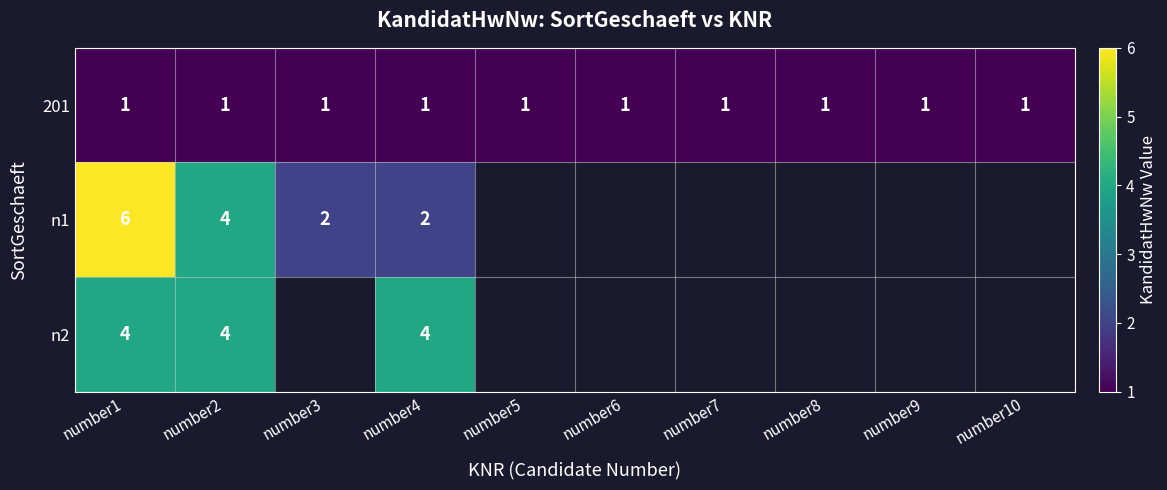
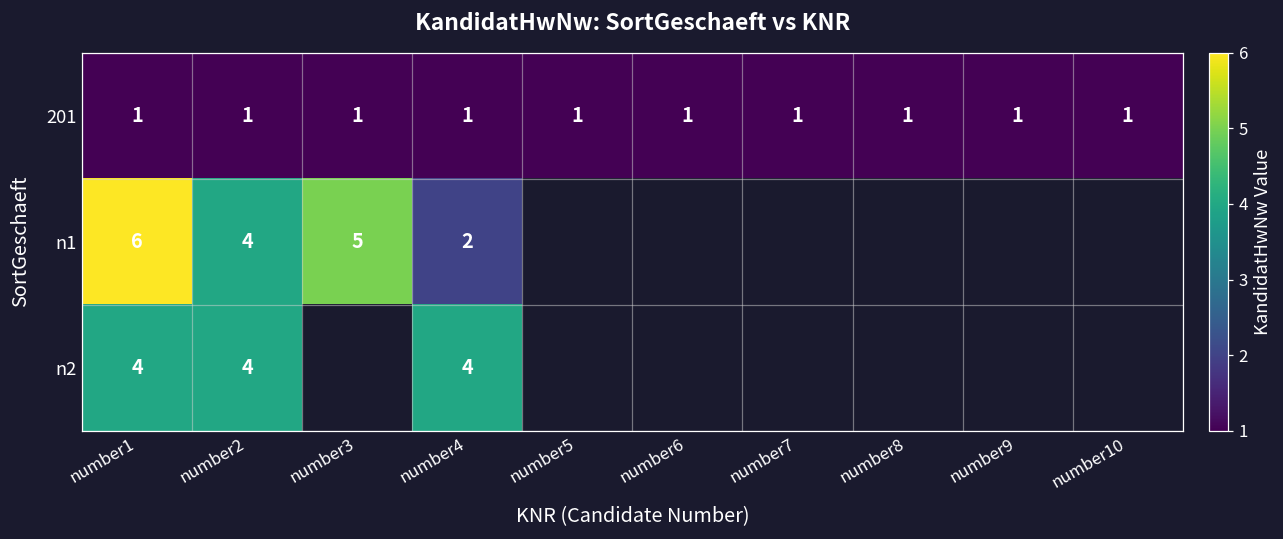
  {
    "201": {
      "number1": 1,
      "number2": 1,
      "number3": 1,
      "number4": 1,
      "number5": 1,
      "number6": 1,
      "number7": 1,
      "number8": 1,
      "number9": 1,
      "number10": 1
    },
    "n1": {
      "number1": 6,
      "number2": 4,
-     "number3": 2,
+     "number3": 5,
      "number4": 2
    },
    "n2": {
      "number1": 4,
      "number2": 4,
      "number4": 4
    }
  }
